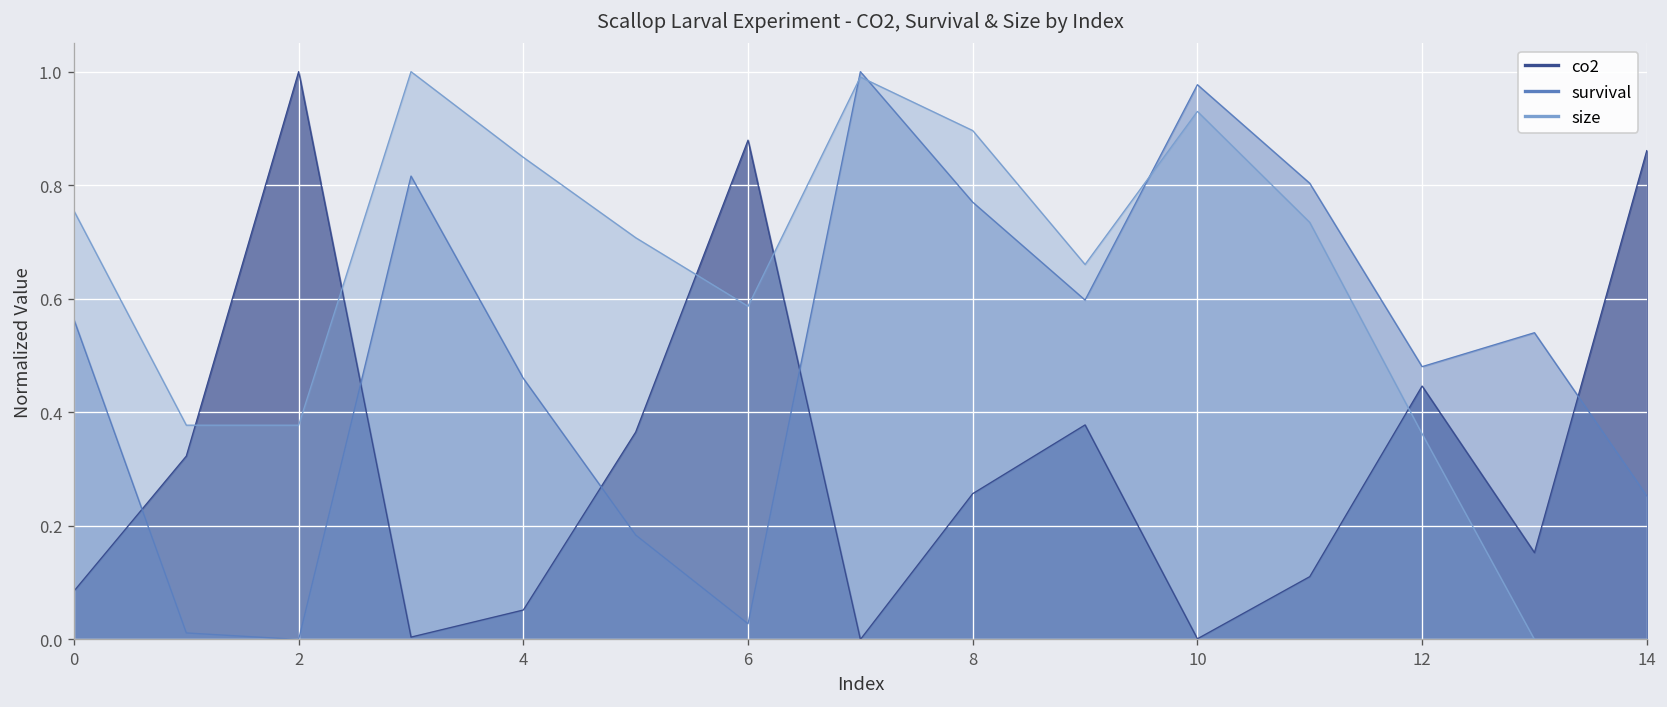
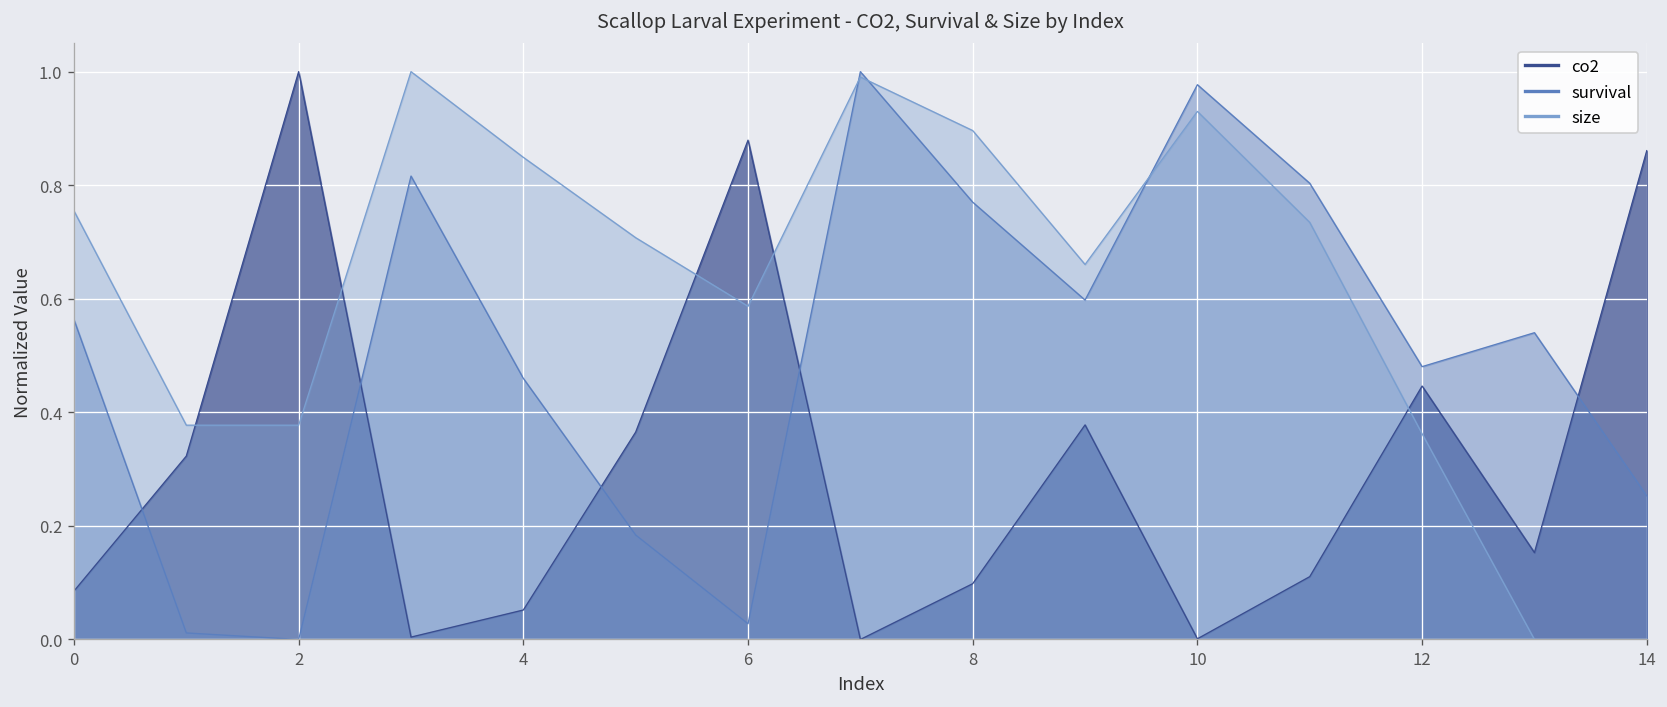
  {
    "co2": {
      "0": 0.09,
      "2": 1.00,
      "4": 0.05,
      "6": 0.88,
-     "8": 0.26,
+     "8": 0.10,
      "10": 0.00,
      "12": 0.45,
      "14": 0.86
    }
  }
